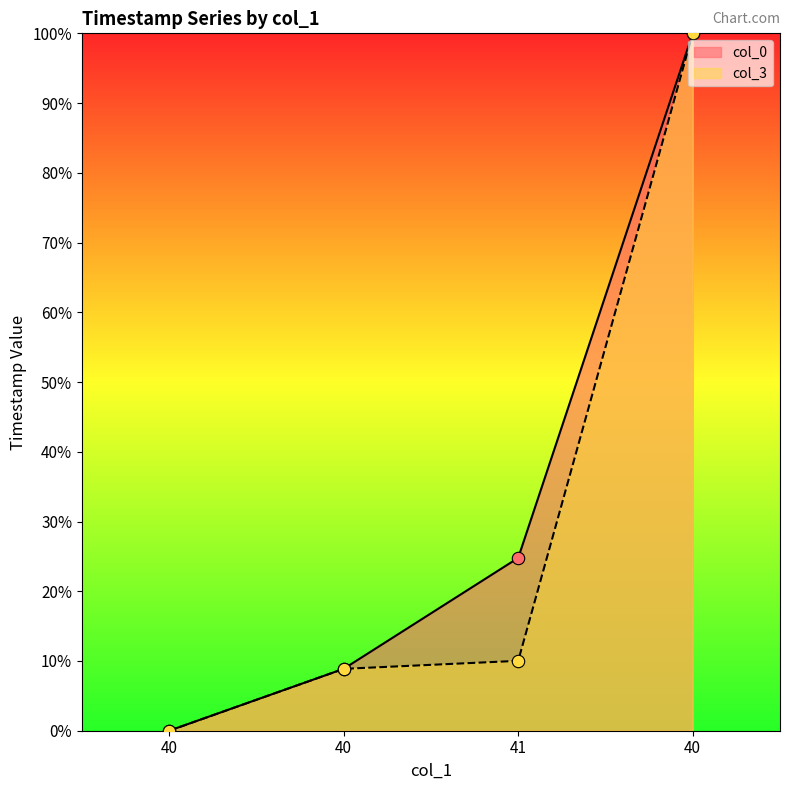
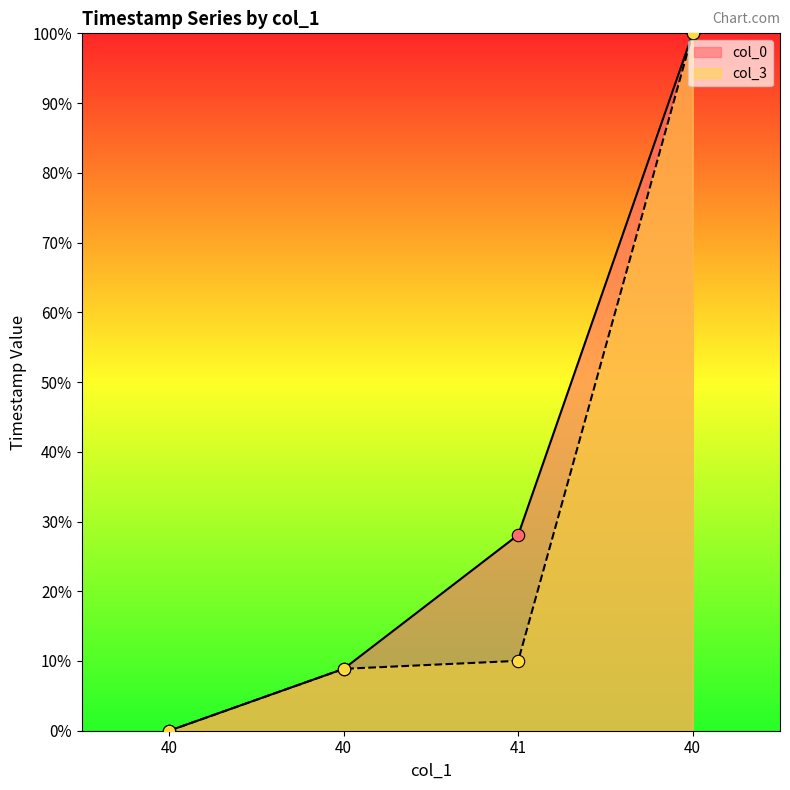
  {
    "col_0": {
-     "41": "25%"
+     "41": "28%"
    },
    "col_3": {
      "41": "10%"
    }
  }
